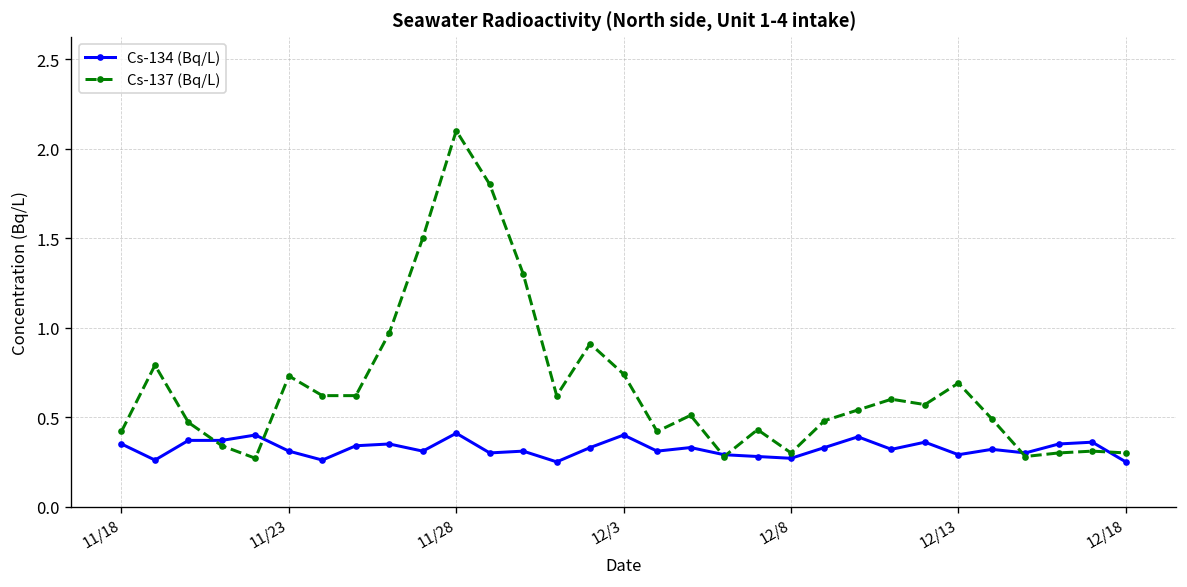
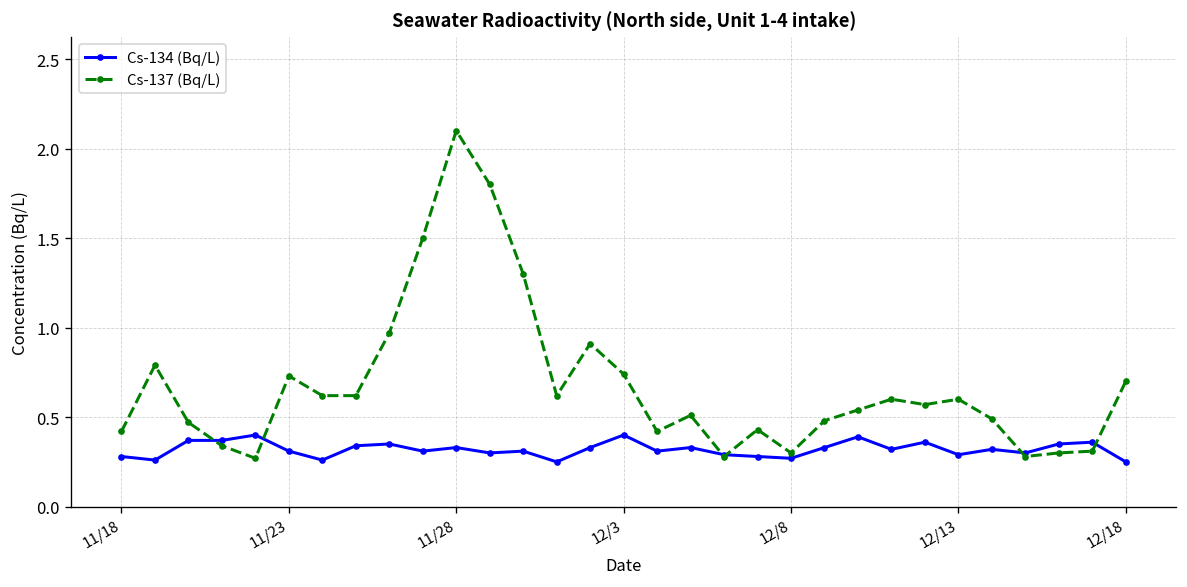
  {
    "Cs-134 (Bq/L)": {
-     "11/18": 0.35,
+     "11/18": 0.28,
      "11/23": 0.31,
-     "11/28": 0.41,
+     "11/28": 0.33,
      "12/3": 0.40,
      "12/8": 0.27,
      "12/13": 0.29,
      "12/18": 0.25
    },
    "Cs-137 (Bq/L)": {
      "11/18": 0.42,
      "11/23": 0.73,
      "11/28": 2.10,
      "12/3": 0.74,
      "12/8": 0.30,
-     "12/13": 0.69,
-     "12/18": 0.3
+     "12/13": 0.60,
+     "12/18": 0.7
    }
  }
